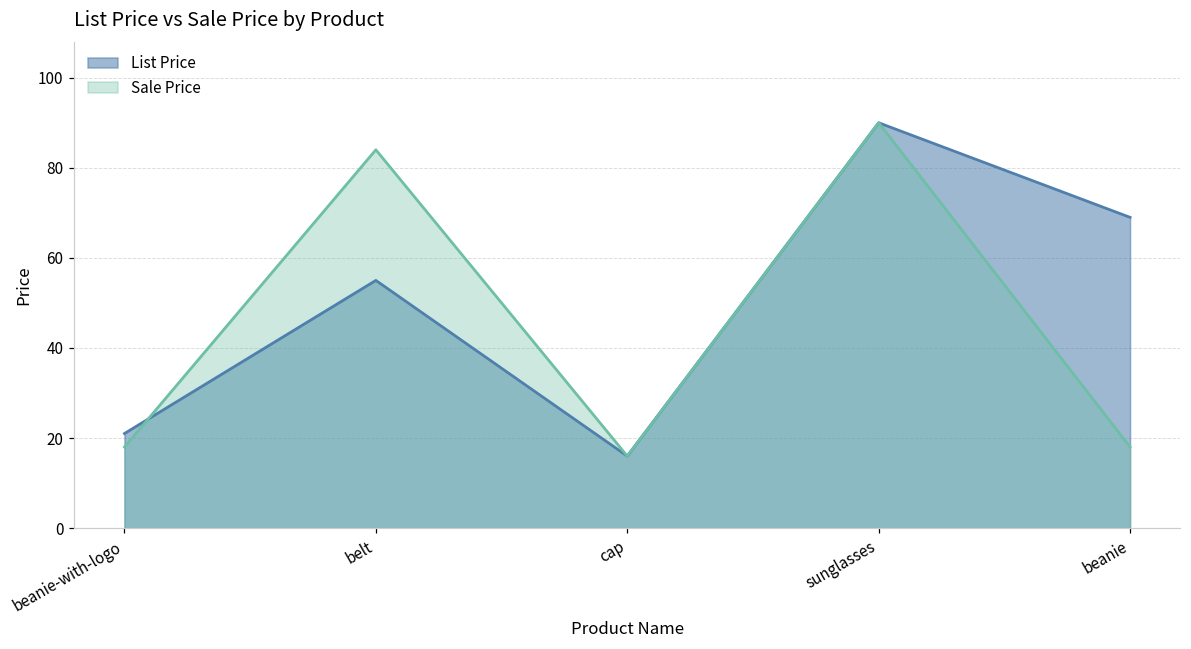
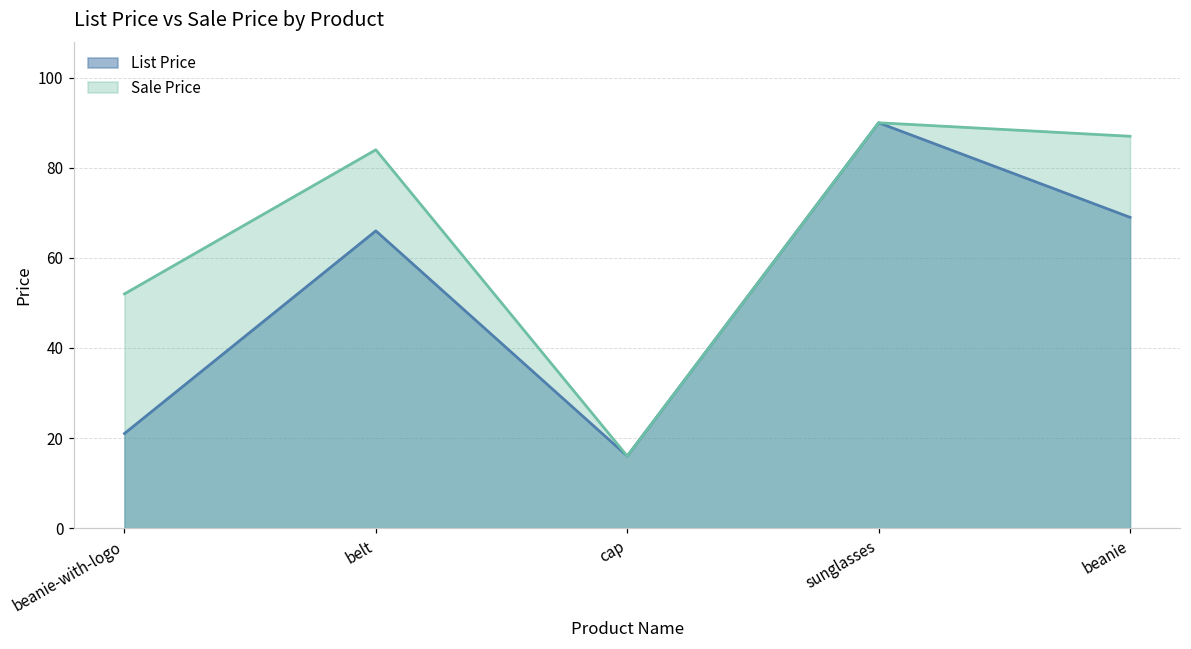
  {
    "List Price": {
      "beanie-with-logo": 21,
-     "belt": 55,
+     "belt": 66,
      "beanie": 69
    },
    "Sale Price": {
-     "beanie-with-logo": 18,
+     "beanie-with-logo": 52,
      "belt": 84,
-     "beanie": 18
+     "beanie": 87
    }
  }
